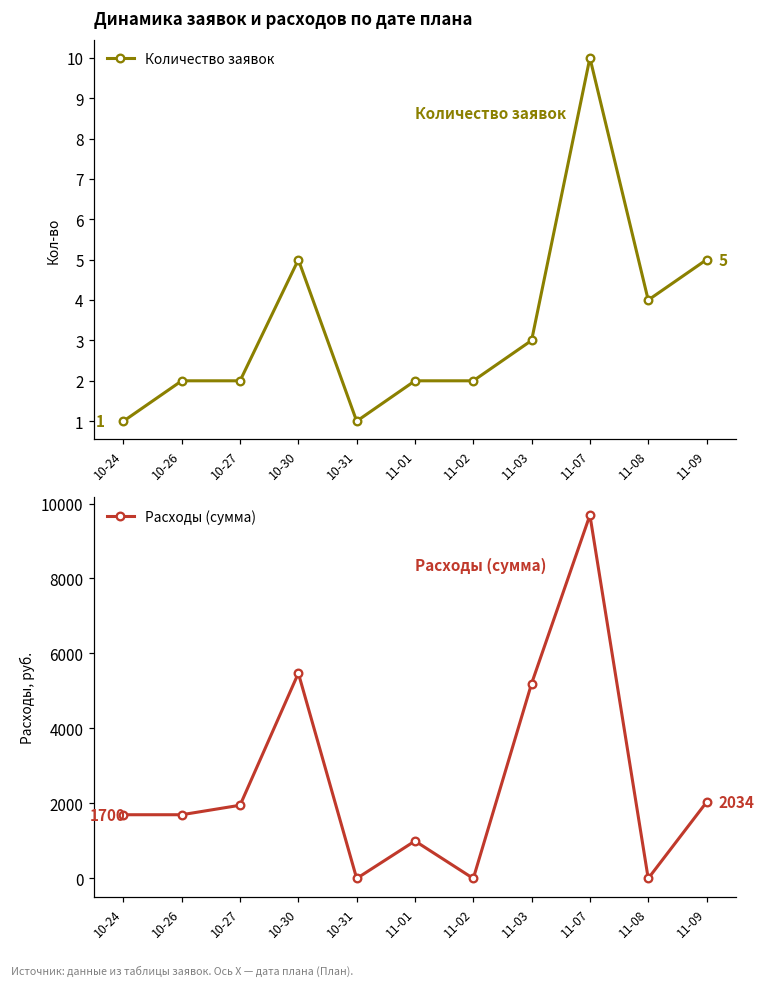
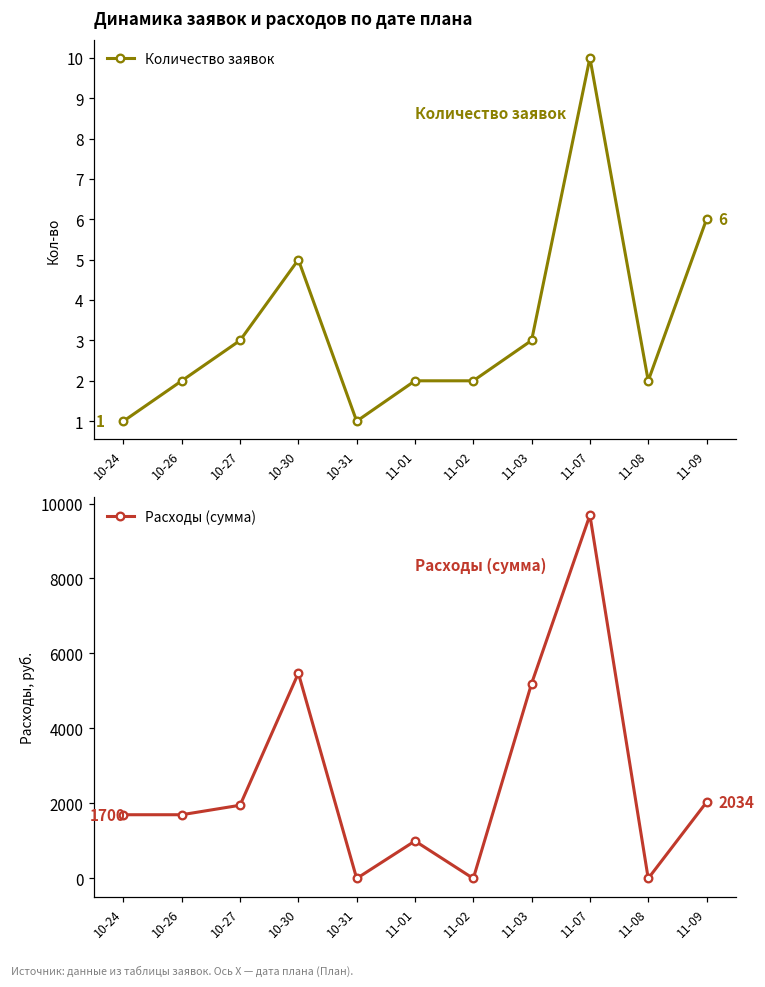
  {
    "Динамика заявок и расходов по дате плана": {
      "10-24": 1,
-     "10-27": 2,
-     "11-08": 4,
-     "11-09": 5
+     "10-27": 3,
+     "11-08": 2,
+     "11-09": 6
    }
  }
